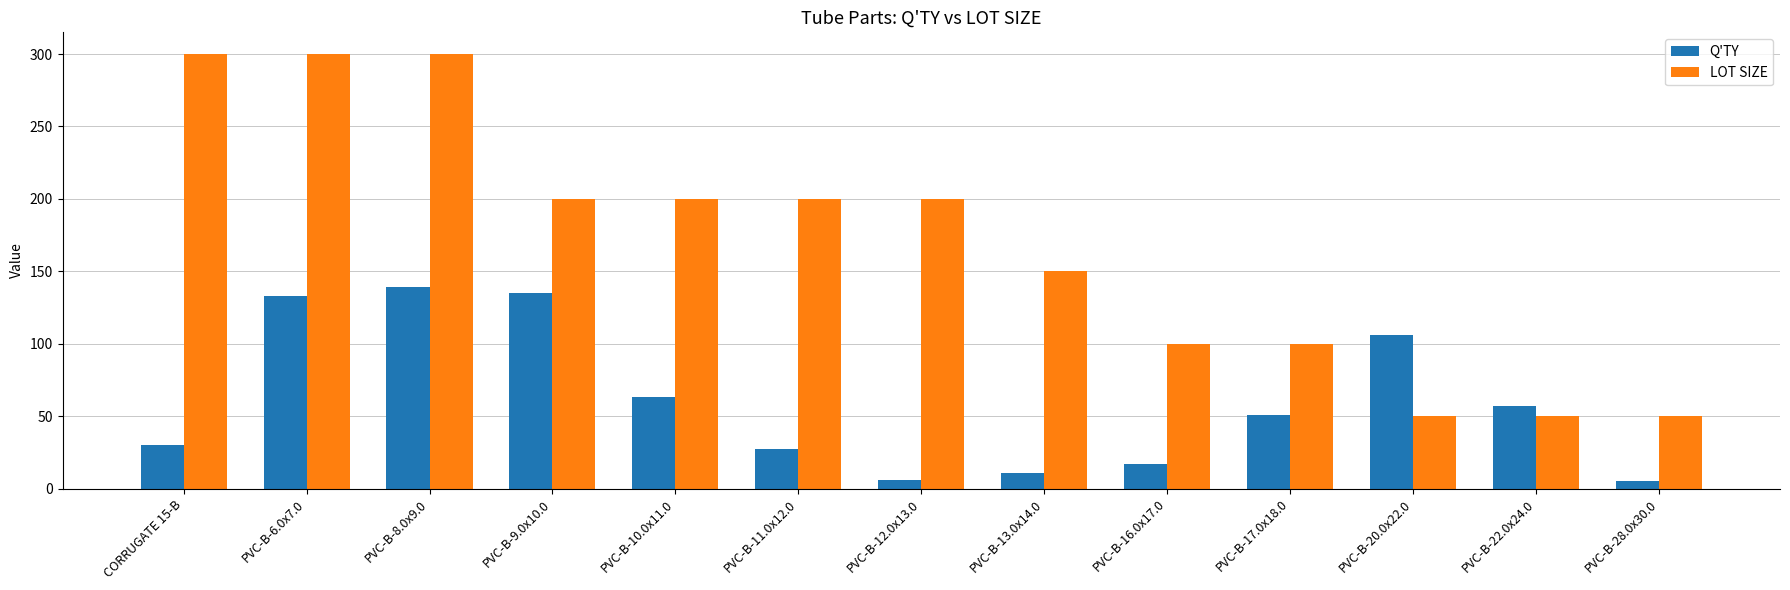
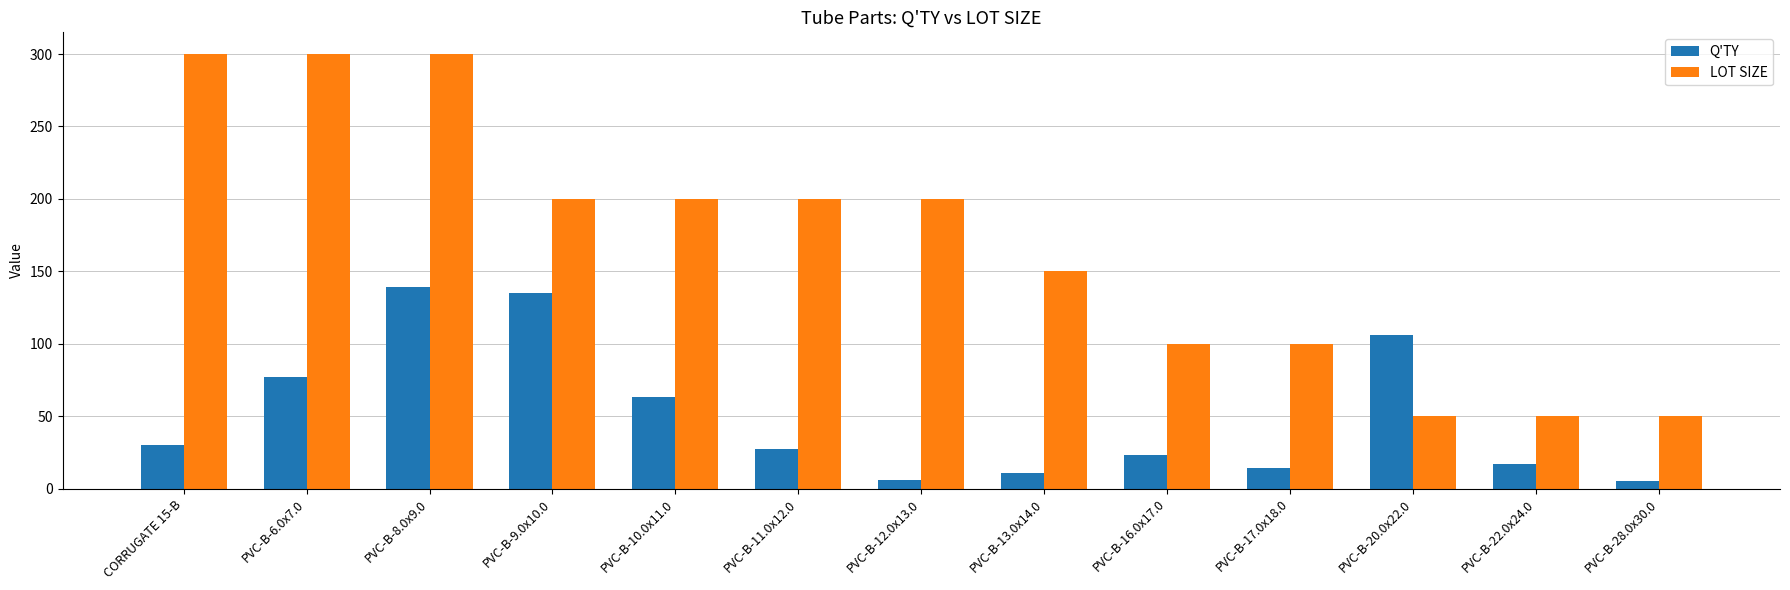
  {
    "Q'TY": {
      "CORRUGATE 15-B": 30,
-     "PVC-B-6.0x7.0": 133,
+     "PVC-B-6.0x7.0": 77,
      "PVC-B-8.0x9.0": 139,
      "PVC-B-9.0x10.0": 135,
      "PVC-B-10.0x11.0": 63,
      "PVC-B-11.0x12.0": 27,
      "PVC-B-12.0x13.0": 6,
      "PVC-B-13.0x14.0": 11,
-     "PVC-B-16.0x17.0": 17,
-     "PVC-B-17.0x18.0": 51,
+     "PVC-B-16.0x17.0": 23,
+     "PVC-B-17.0x18.0": 14,
      "PVC-B-20.0x22.0": 106,
-     "PVC-B-22.0x24.0": 57,
+     "PVC-B-22.0x24.0": 17,
      "PVC-B-28.0x30.0": 5
    },
    "LOT SIZE": {
      "CORRUGATE 15-B": 300,
      "PVC-B-6.0x7.0": 300,
      "PVC-B-8.0x9.0": 300,
      "PVC-B-9.0x10.0": 200,
      "PVC-B-10.0x11.0": 200,
      "PVC-B-11.0x12.0": 200,
      "PVC-B-12.0x13.0": 200,
      "PVC-B-13.0x14.0": 150,
      "PVC-B-16.0x17.0": 100,
      "PVC-B-17.0x18.0": 100,
      "PVC-B-20.0x22.0": 50,
      "PVC-B-22.0x24.0": 50,
      "PVC-B-28.0x30.0": 50
    }
  }
